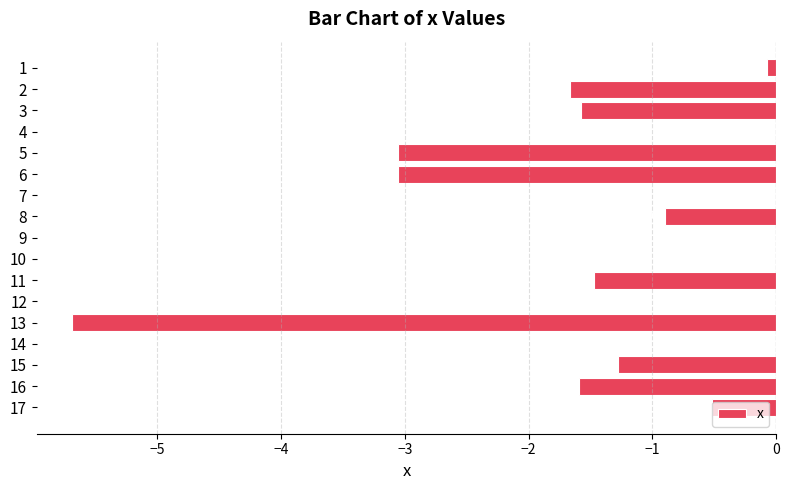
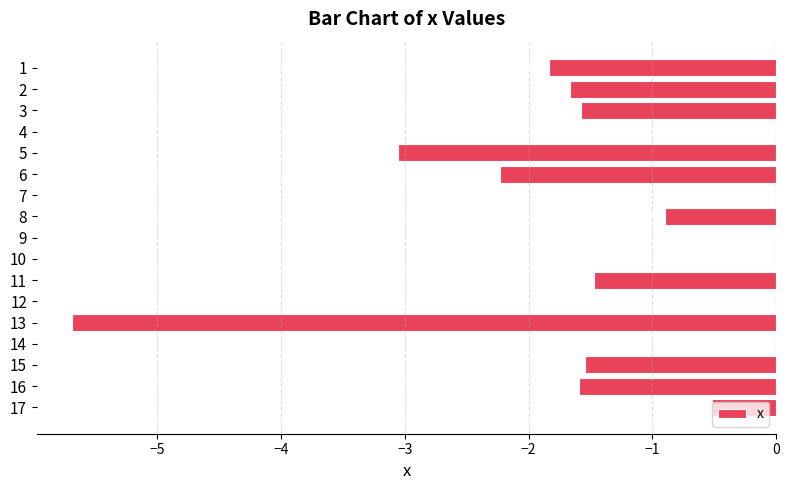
  {
-   "1": -0.07,
+   "1": -1.83,
    "2": -1.66,
    "3": -1.58,
    "4": 0.00,
    "5": -3.06,
-   "6": -3.06,
+   "6": -2.23,
    "7": 0.00,
    "8": -0.90,
    "9": 0.00,
    "10": 0.00,
    "11": -1.47,
    "12": 0.00,
    "13": -5.69,
    "14": 0.00,
-   "15": -1.27,
+   "15": -1.54,
    "16": -1.59,
    "17": -0.52
  }
